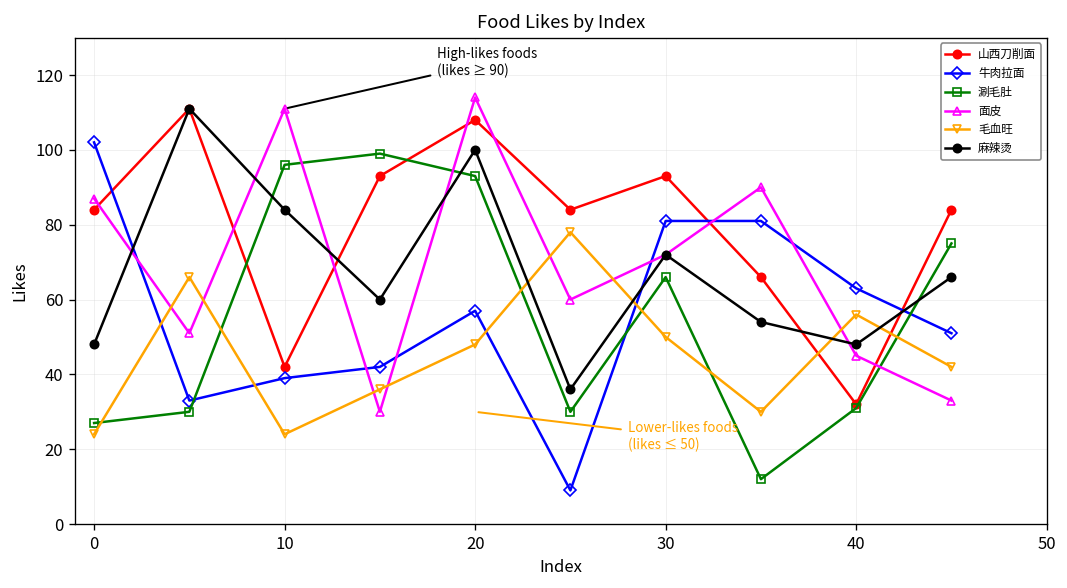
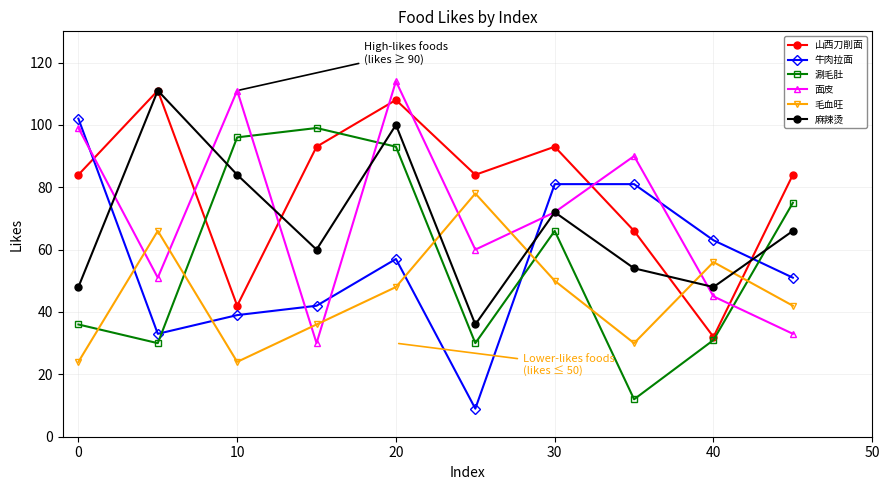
  {
    "山西刀削面": {
      "0": 84,
      "10": 42,
      "20": 108,
      "30": 93,
      "40": 32
    },
    "牛肉拉面": {
      "0": 102,
      "10": 39,
      "20": 57,
      "30": 81,
      "40": 63
    },
    "涮毛肚": {
-     "0": 27,
+     "0": 36,
      "10": 96,
      "20": 93,
      "30": 66,
      "40": 31
    },
    "面皮": {
-     "0": 87,
+     "0": 99,
      "10": 111,
      "40": 45
    },
    "毛血旺": {
      "0": 24,
      "10": 24,
      "20": 48,
      "30": 50,
      "40": 56
    },
    "麻辣烫": {
      "0": 48,
      "10": 84,
      "20": 100,
      "40": 48
    }
  }
